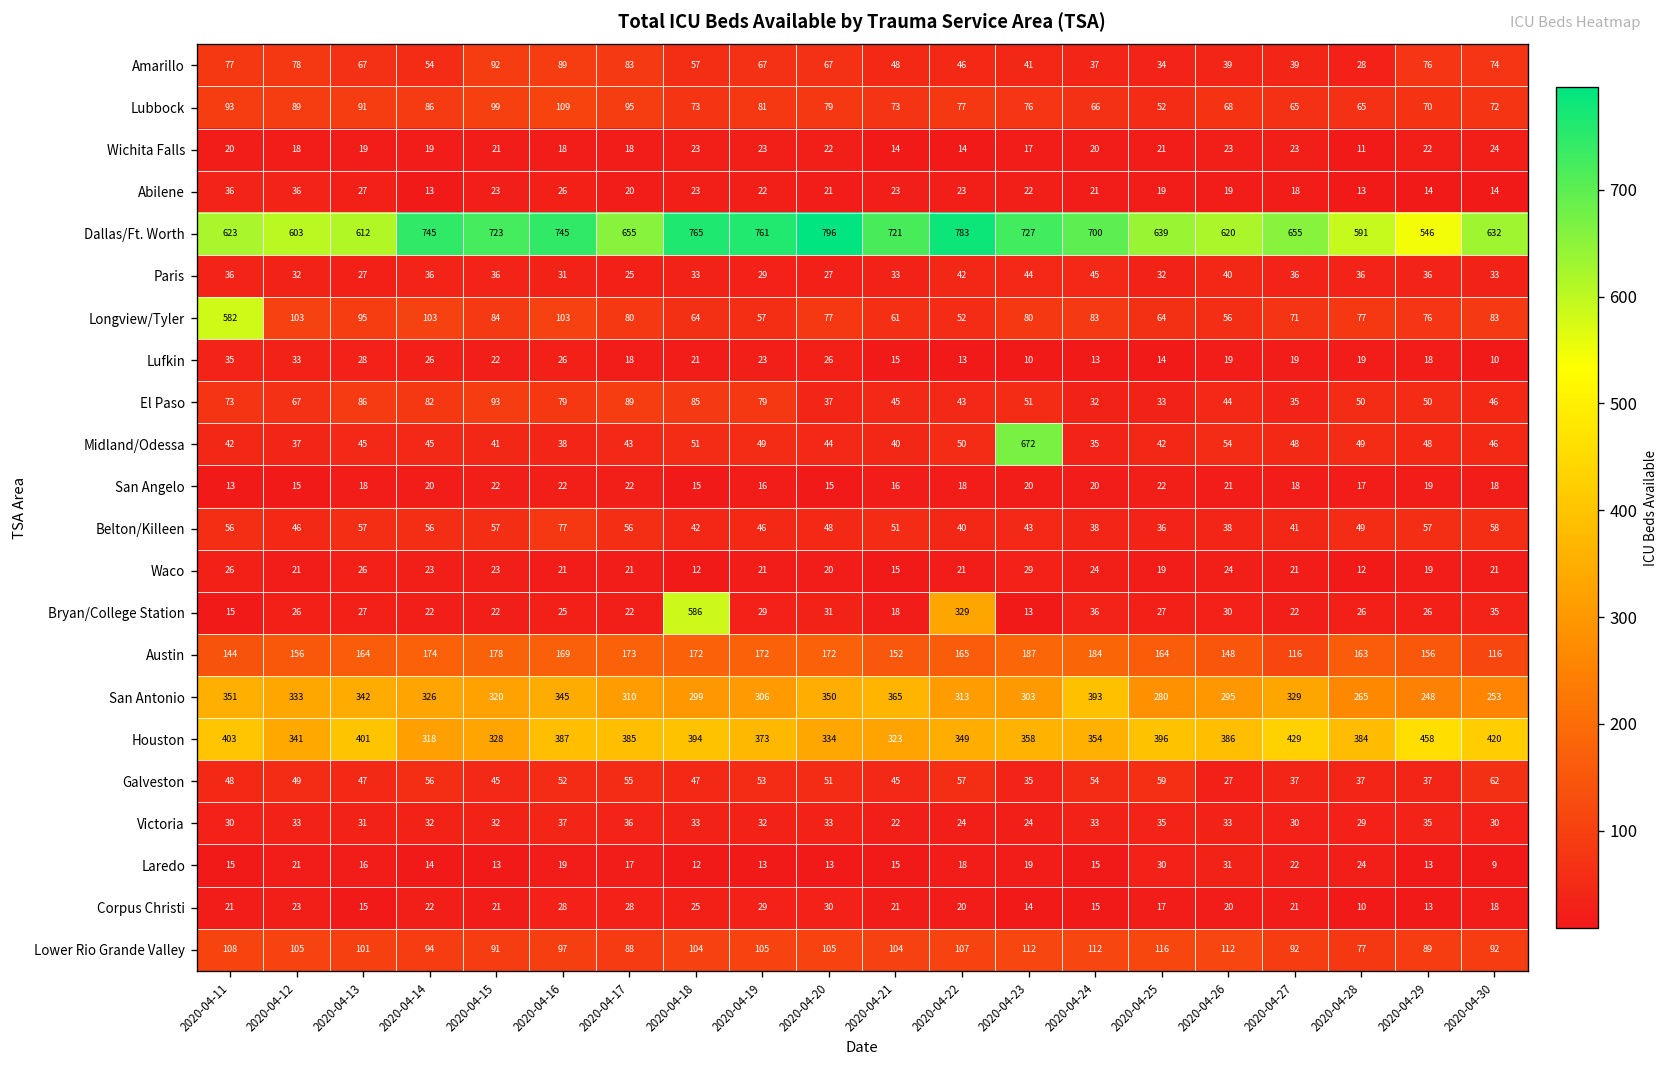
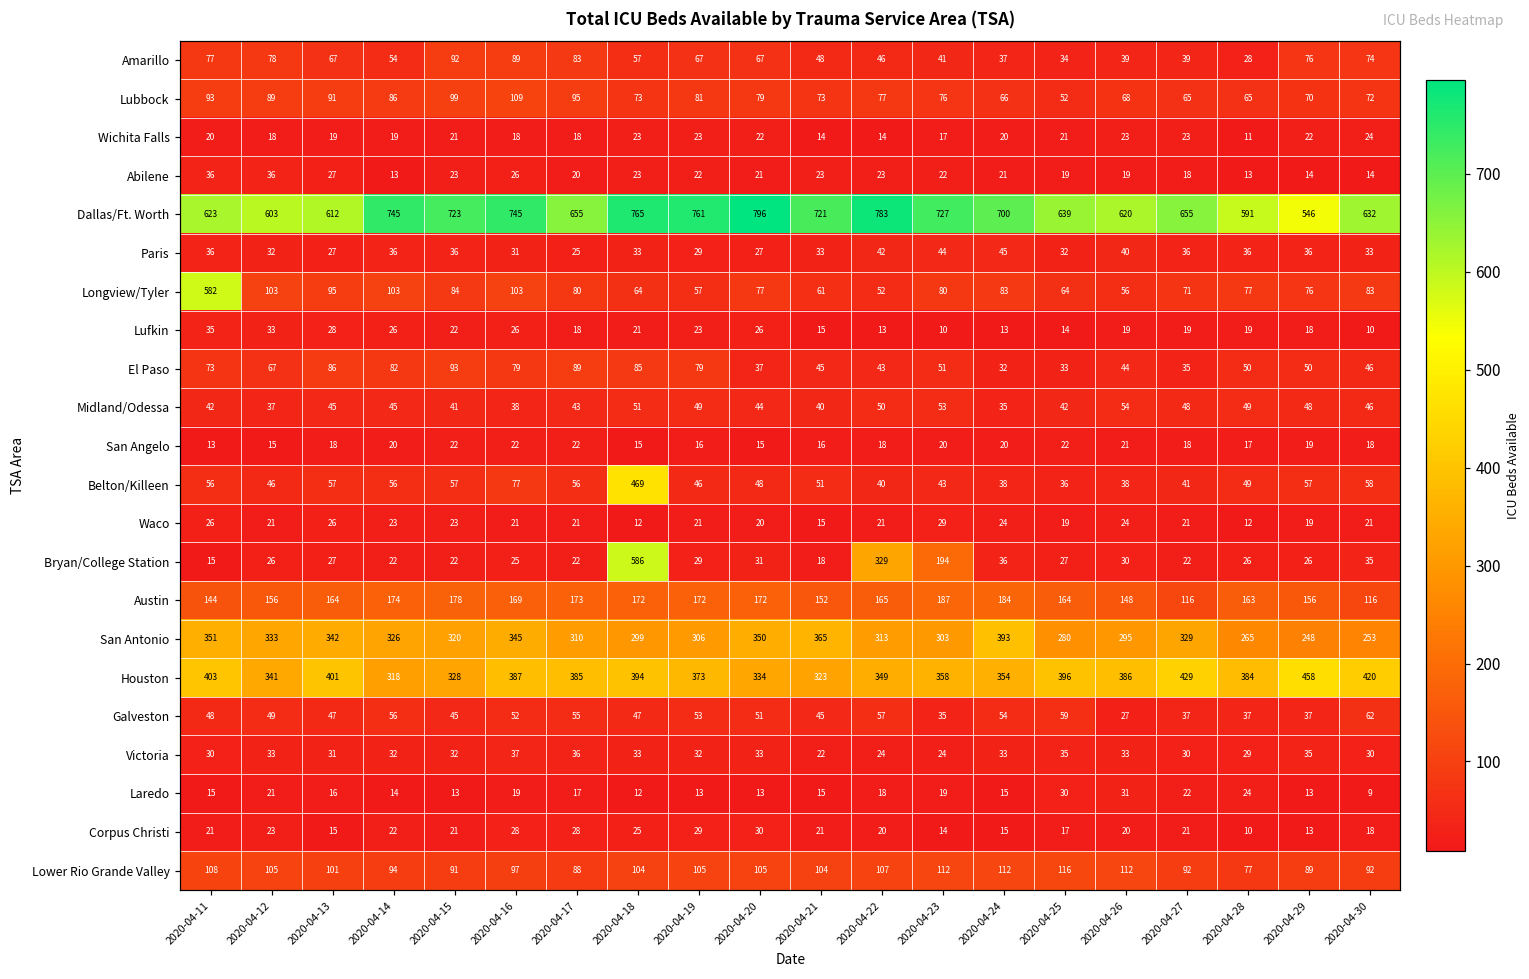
  {
    "Midland/Odessa": {
      "2020-04-11": 42,
      "2020-04-12": 37,
      "2020-04-13": 45,
      "2020-04-14": 45,
      "2020-04-15": 41,
      "2020-04-16": 38,
      "2020-04-17": 43,
      "2020-04-18": 51,
      "2020-04-19": 49,
      "2020-04-20": 44,
      "2020-04-21": 40,
      "2020-04-22": 50,
-     "2020-04-23": 672,
+     "2020-04-23": 53,
      "2020-04-24": 35,
      "2020-04-25": 42,
      "2020-04-26": 54,
      "2020-04-27": 48,
      "2020-04-28": 49,
      "2020-04-29": 48,
      "2020-04-30": 46
    },
    "Belton/Killeen": {
      "2020-04-11": 56,
      "2020-04-12": 46,
      "2020-04-13": 57,
      "2020-04-14": 56,
      "2020-04-15": 57,
      "2020-04-16": 77,
      "2020-04-17": 56,
-     "2020-04-18": 42,
+     "2020-04-18": 469,
      "2020-04-19": 46,
      "2020-04-20": 48,
      "2020-04-21": 51,
      "2020-04-22": 40,
      "2020-04-23": 43,
      "2020-04-24": 38,
      "2020-04-25": 36,
      "2020-04-26": 38,
      "2020-04-27": 41,
      "2020-04-28": 49,
      "2020-04-29": 57,
      "2020-04-30": 58
    },
    "Bryan/College Station": {
      "2020-04-11": 15,
      "2020-04-12": 26,
      "2020-04-13": 27,
      "2020-04-14": 22,
      "2020-04-15": 22,
      "2020-04-16": 25,
      "2020-04-17": 22,
      "2020-04-18": 586,
      "2020-04-19": 29,
      "2020-04-20": 31,
      "2020-04-21": 18,
      "2020-04-22": 329,
-     "2020-04-23": 13,
+     "2020-04-23": 194,
      "2020-04-24": 36,
      "2020-04-25": 27,
      "2020-04-26": 30,
      "2020-04-27": 22,
      "2020-04-28": 26,
      "2020-04-29": 26,
      "2020-04-30": 35
    }
  }
